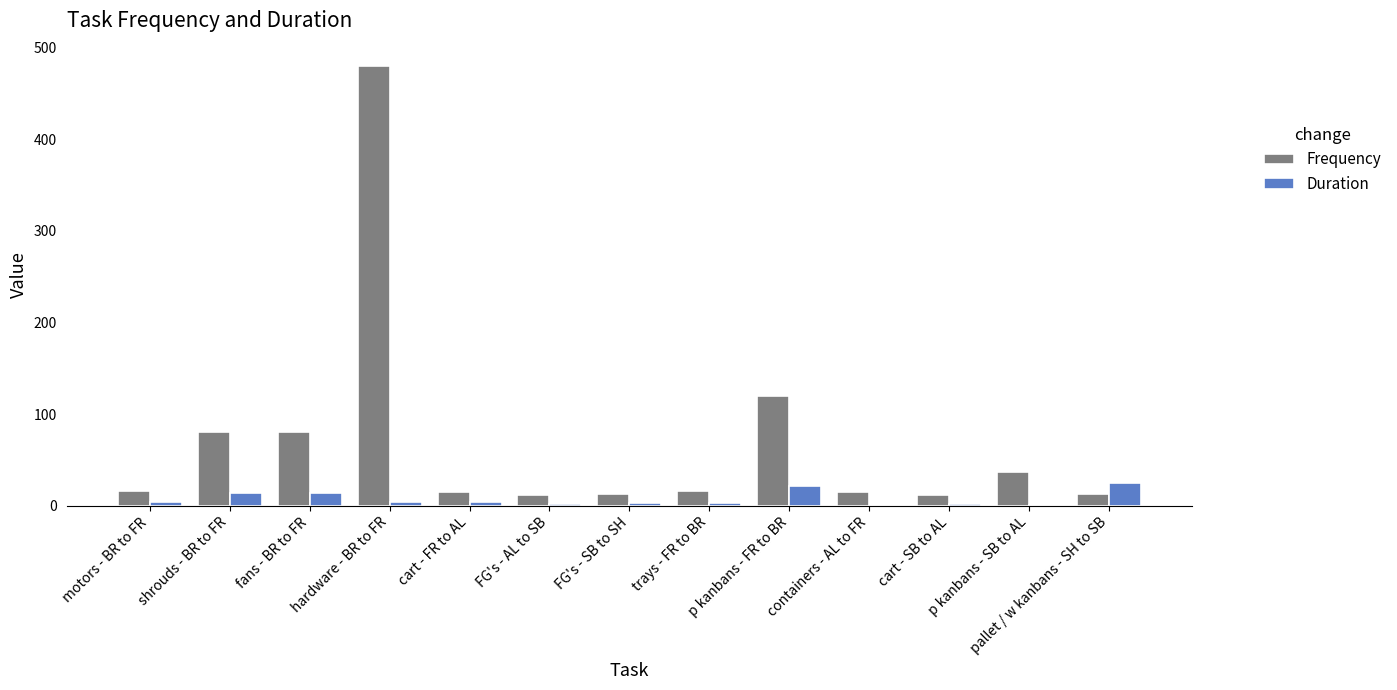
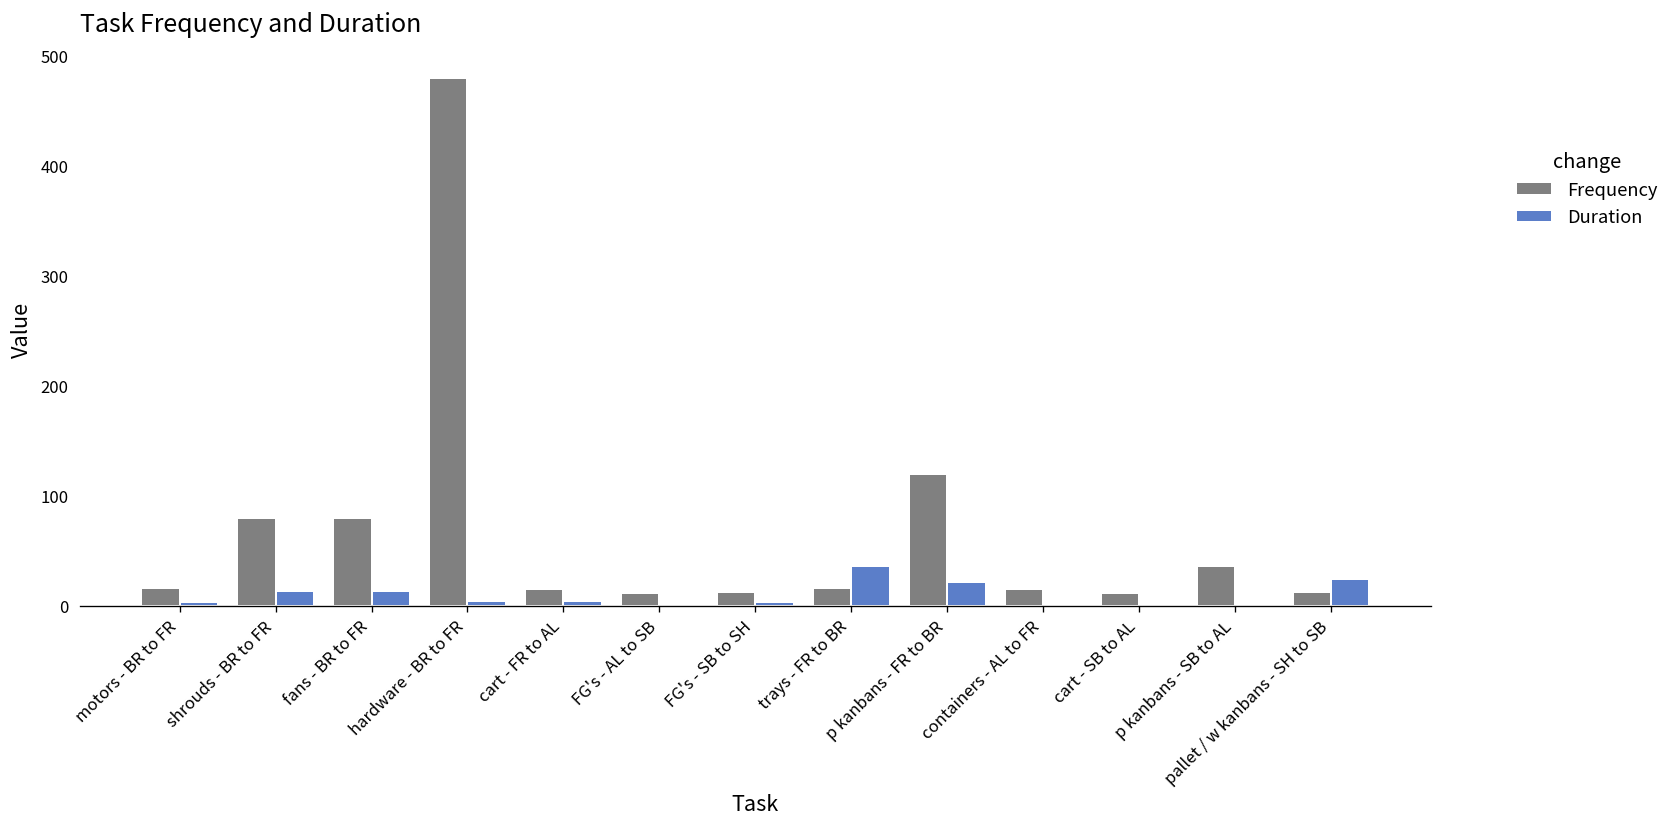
  {
    "Frequency": {
      "motors - BR to FR": 20,
      "shrouds - BR to FR": 80,
      "fans - BR to FR": 80,
      "hardware - BR to FR": 480,
      "cart - FR to AL": 20,
      "FG's - AL to SB": 10,
      "FG's - SB to SH": 10,
      "trays - FR to BR": 20,
      "p kanbans - FR to BR": 120,
      "containers - AL to FR": 20,
      "cart - SB to AL": 10,
      "p kanbans - SB to AL": 40,
      "pallet / w kanbans - SH to SB": 10
    },
    "Duration": {
      "motors - BR to FR": 0,
      "shrouds - BR to FR": 10,
      "fans - BR to FR": 10,
      "hardware - BR to FR": 0,
      "cart - FR to AL": 0,
      "FG's - SB to SH": 0,
-     "trays - FR to BR": 0,
+     "trays - FR to BR": 40,
      "p kanbans - FR to BR": 20,
      "pallet / w kanbans - SH to SB": 20
    }
  }
